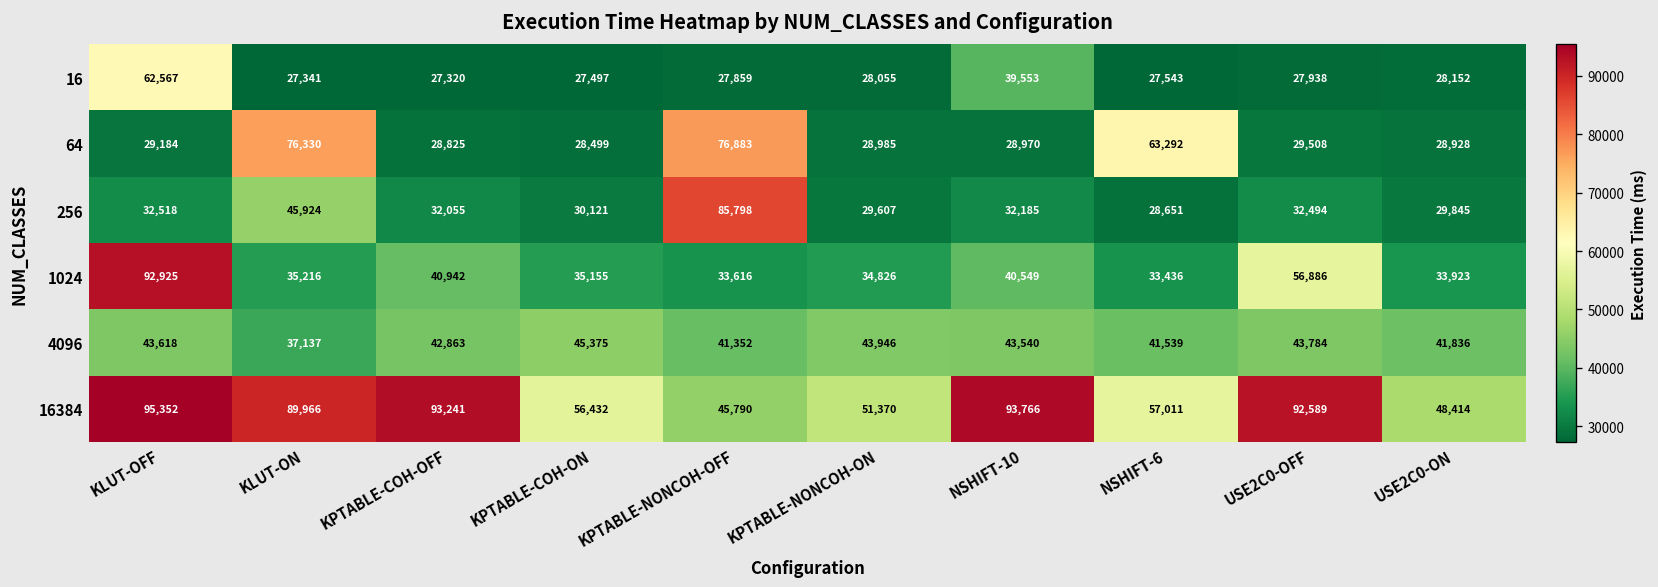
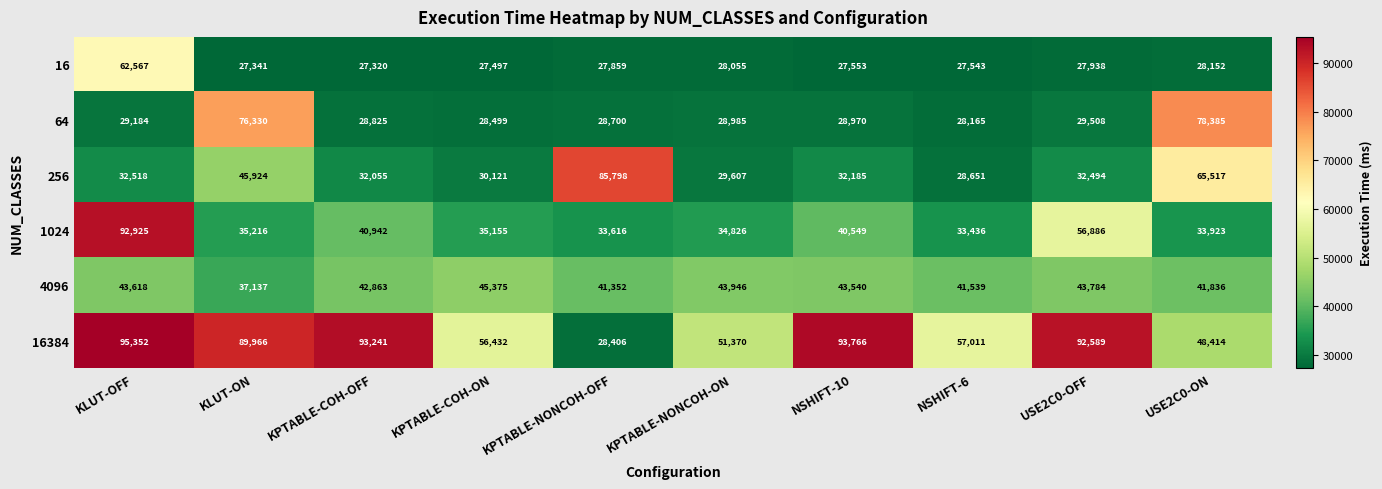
  {
    "16": {
      "KLUT-OFF": "62,567",
      "KLUT-ON": "27,341",
      "KPTABLE-COH-OFF": "27,320",
      "KPTABLE-COH-ON": "27,497",
      "KPTABLE-NONCOH-OFF": "27,859",
      "KPTABLE-NONCOH-ON": "28,055",
-     "NSHIFT-10": "39,553",
+     "NSHIFT-10": "27,553",
      "NSHIFT-6": "27,543",
      "USE2C0-OFF": "27,938",
      "USE2C0-ON": "28,152"
    },
    "64": {
      "KLUT-OFF": "29,184",
      "KLUT-ON": "76,330",
      "KPTABLE-COH-OFF": "28,825",
      "KPTABLE-COH-ON": "28,499",
-     "KPTABLE-NONCOH-OFF": "76,883",
+     "KPTABLE-NONCOH-OFF": "28,700",
      "KPTABLE-NONCOH-ON": "28,985",
      "NSHIFT-10": "28,970",
-     "NSHIFT-6": "63,292",
+     "NSHIFT-6": "28,165",
      "USE2C0-OFF": "29,508",
-     "USE2C0-ON": "28,928"
+     "USE2C0-ON": "78,385"
    },
    "256": {
      "KLUT-OFF": "32,518",
      "KLUT-ON": "45,924",
      "KPTABLE-COH-OFF": "32,055",
      "KPTABLE-COH-ON": "30,121",
      "KPTABLE-NONCOH-OFF": "85,798",
      "KPTABLE-NONCOH-ON": "29,607",
      "NSHIFT-10": "32,185",
      "NSHIFT-6": "28,651",
      "USE2C0-OFF": "32,494",
-     "USE2C0-ON": "29,845"
+     "USE2C0-ON": "65,517"
    },
    "1024": {
      "KLUT-OFF": "92,925",
      "KLUT-ON": "35,216",
      "KPTABLE-COH-OFF": "40,942",
      "KPTABLE-COH-ON": "35,155",
      "KPTABLE-NONCOH-OFF": "33,616",
      "KPTABLE-NONCOH-ON": "34,826",
      "NSHIFT-10": "40,549",
      "NSHIFT-6": "33,436",
      "USE2C0-OFF": "56,886",
      "USE2C0-ON": "33,923"
    },
    "4096": {
      "KLUT-OFF": "43,618",
      "KLUT-ON": "37,137",
      "KPTABLE-COH-OFF": "42,863",
      "KPTABLE-COH-ON": "45,375",
      "KPTABLE-NONCOH-OFF": "41,352",
      "KPTABLE-NONCOH-ON": "43,946",
      "NSHIFT-10": "43,540",
      "NSHIFT-6": "41,539",
      "USE2C0-OFF": "43,784",
      "USE2C0-ON": "41,836"
    },
    "16384": {
      "KLUT-OFF": "95,352",
      "KLUT-ON": "89,966",
      "KPTABLE-COH-OFF": "93,241",
      "KPTABLE-COH-ON": "56,432",
-     "KPTABLE-NONCOH-OFF": "45,790",
+     "KPTABLE-NONCOH-OFF": "28,406",
      "KPTABLE-NONCOH-ON": "51,370",
      "NSHIFT-10": "93,766",
      "NSHIFT-6": "57,011",
      "USE2C0-OFF": "92,589",
      "USE2C0-ON": "48,414"
    }
  }
